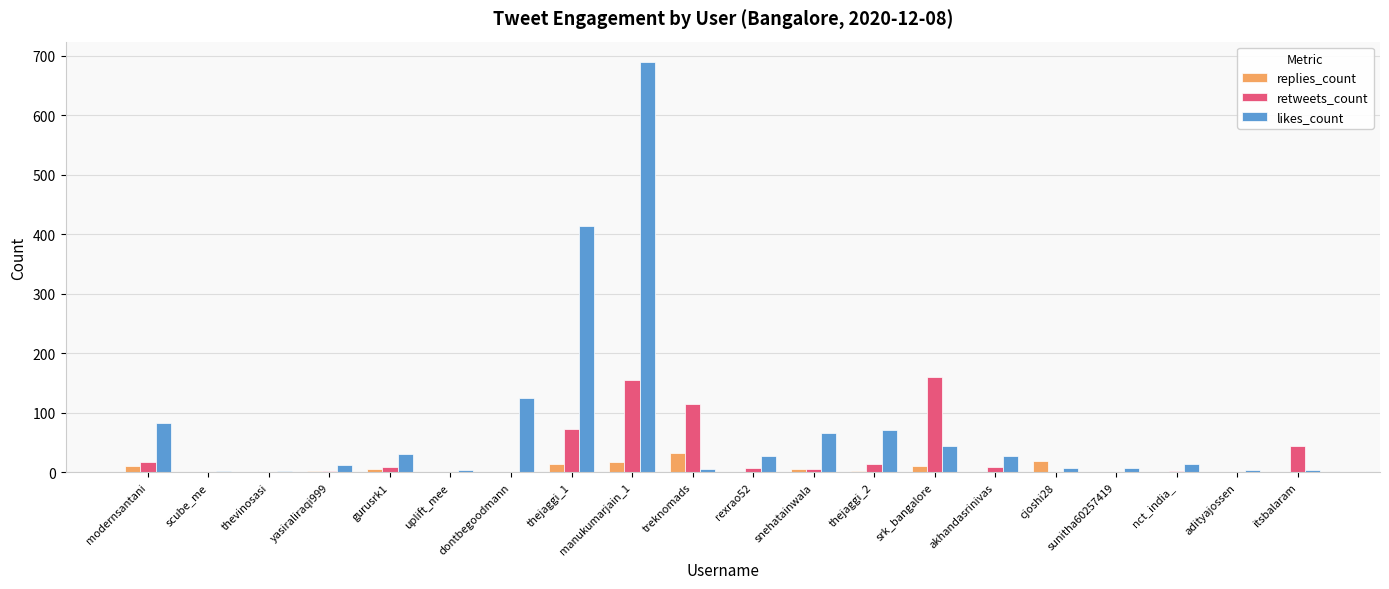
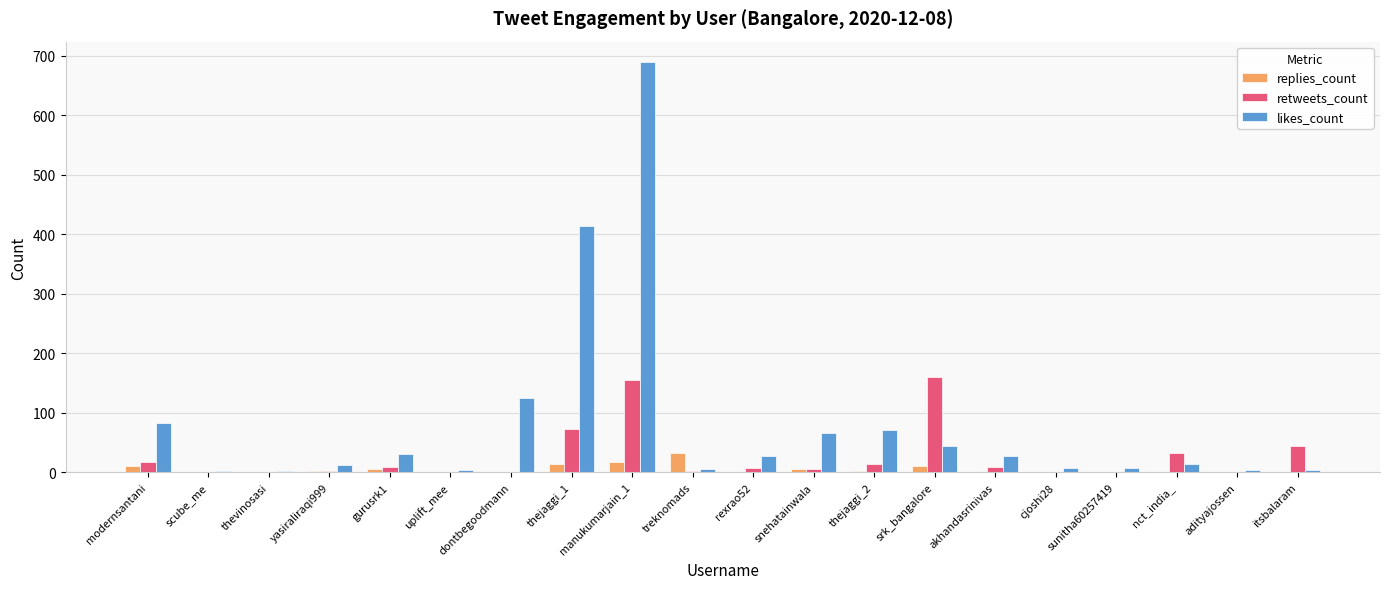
  {
    "replies_count": {
      "modernsantani": 10,
      "scube_me": 0,
      "thevinosasi": 0,
      "gurusrk1": 10,
      "dontbegoodmann": 0,
      "thejaggi_1": 10,
      "manukumarjain_1": 20,
      "treknomads": 30,
      "snehatainwala": 10,
      "srk_bangalore": 10,
      "akhandasrinivas": 0,
-     "cjoshi28": 20,
+     "cjoshi28": 0,
      "sunitha60257419": 0,
      "nct_india_": 0,
      "adityajossen": 0,
      "itsbalaram": 0
    },
    "retweets_count": {
      "modernsantani": 20,
      "gurusrk1": 10,
      "uplift_mee": 0,
      "thejaggi_1": 70,
      "manukumarjain_1": 160,
-     "treknomads": 120,
+     "treknomads": 0,
      "rexrao52": 10,
      "snehatainwala": 10,
      "thejaggi_2": 10,
      "srk_bangalore": 160,
      "akhandasrinivas": 10,
      "cjoshi28": 0,
-     "nct_india_": 0,
+     "nct_india_": 30,
      "adityajossen": 0,
      "itsbalaram": 40
    },
    "likes_count": {
      "modernsantani": 80,
      "yasiraliraqi999": 10,
      "gurusrk1": 30,
      "dontbegoodmann": 130,
      "thejaggi_1": 410,
      "manukumarjain_1": 690,
      "treknomads": 10,
      "rexrao52": 30,
      "snehatainwala": 70,
      "thejaggi_2": 70,
      "srk_bangalore": 40,
      "akhandasrinivas": 30,
      "cjoshi28": 10,
      "sunitha60257419": 10,
      "nct_india_": 10
    }
  }
